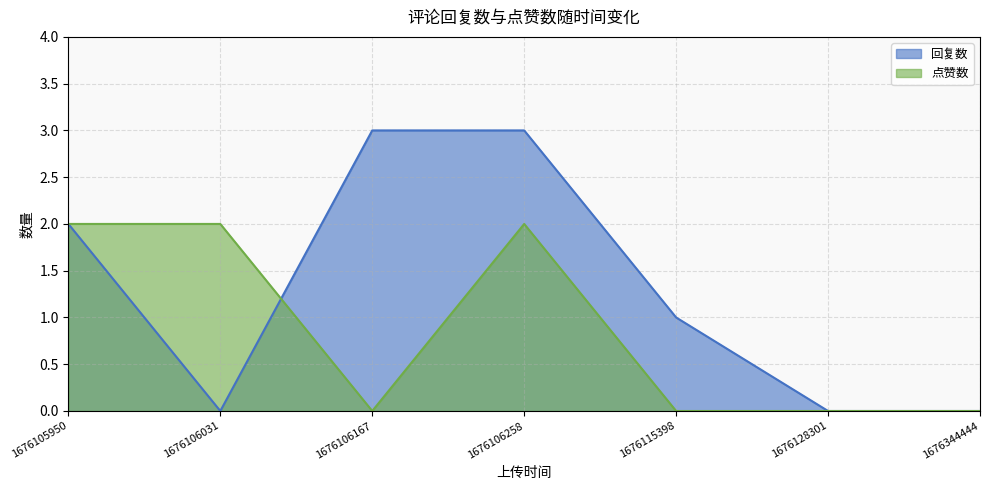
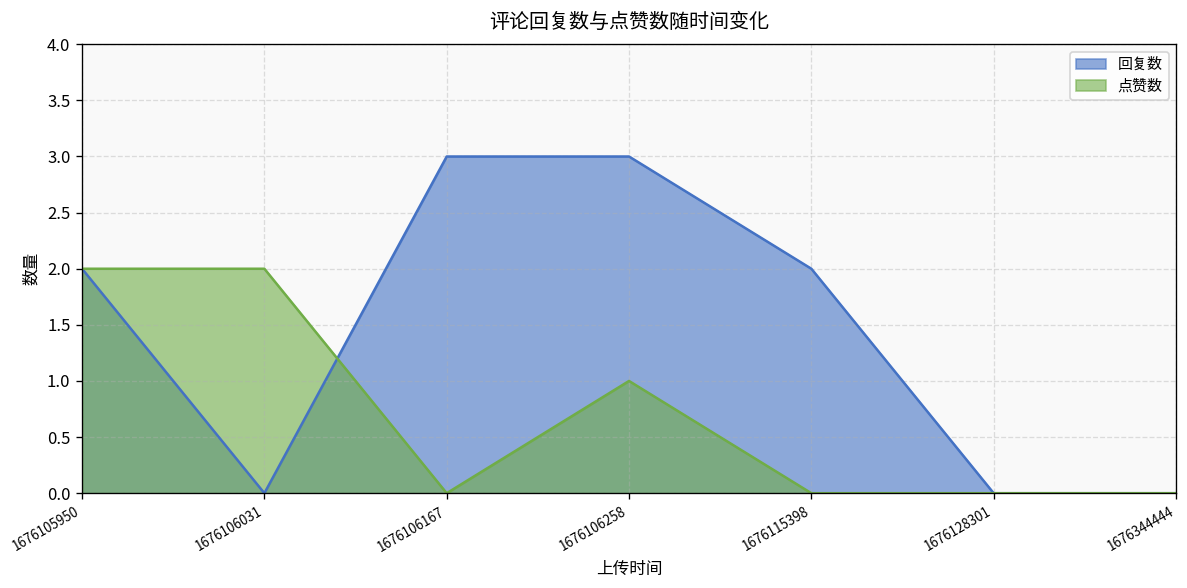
  {
    "回复数": {
      "1676106031": 0,
      "1676106167": 3,
      "1676106258": 3,
-     "1676115398": 1
+     "1676115398": 2
    },
    "点赞数": {
      "1676106031": 2,
      "1676106167": 0,
-     "1676106258": 2,
+     "1676106258": 1,
      "1676115398": 0
    }
  }
